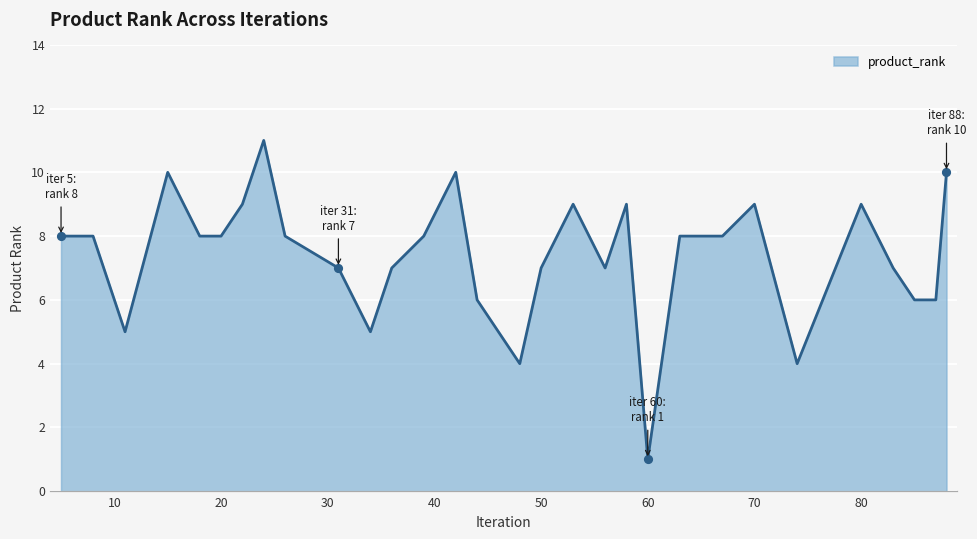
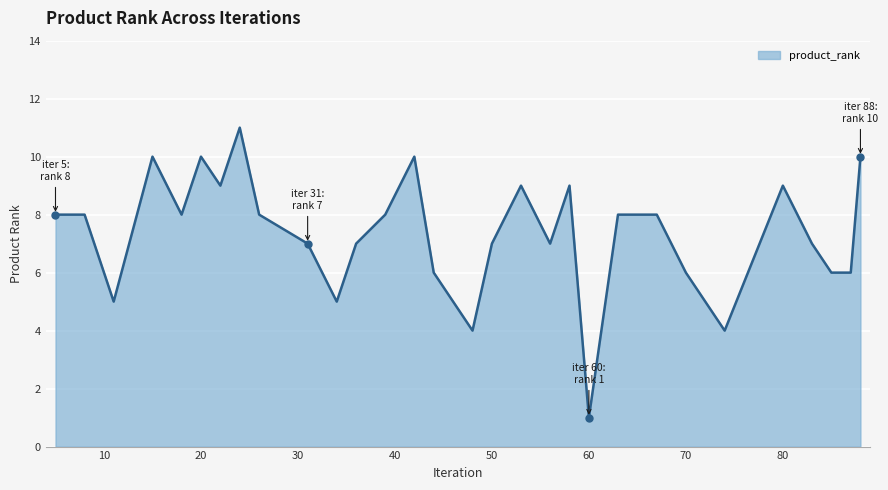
  {
    "product_rank": {
-     "20": 8,
+     "20": 10,
      "50": 7,
-     "70": 9,
+     "70": 6,
      "80": 9
    }
  }
